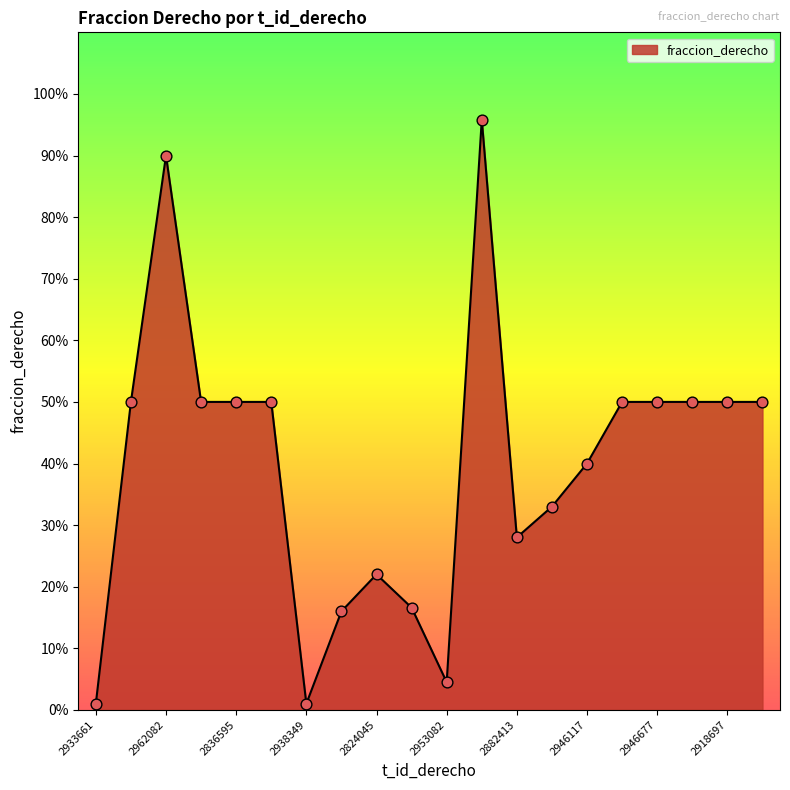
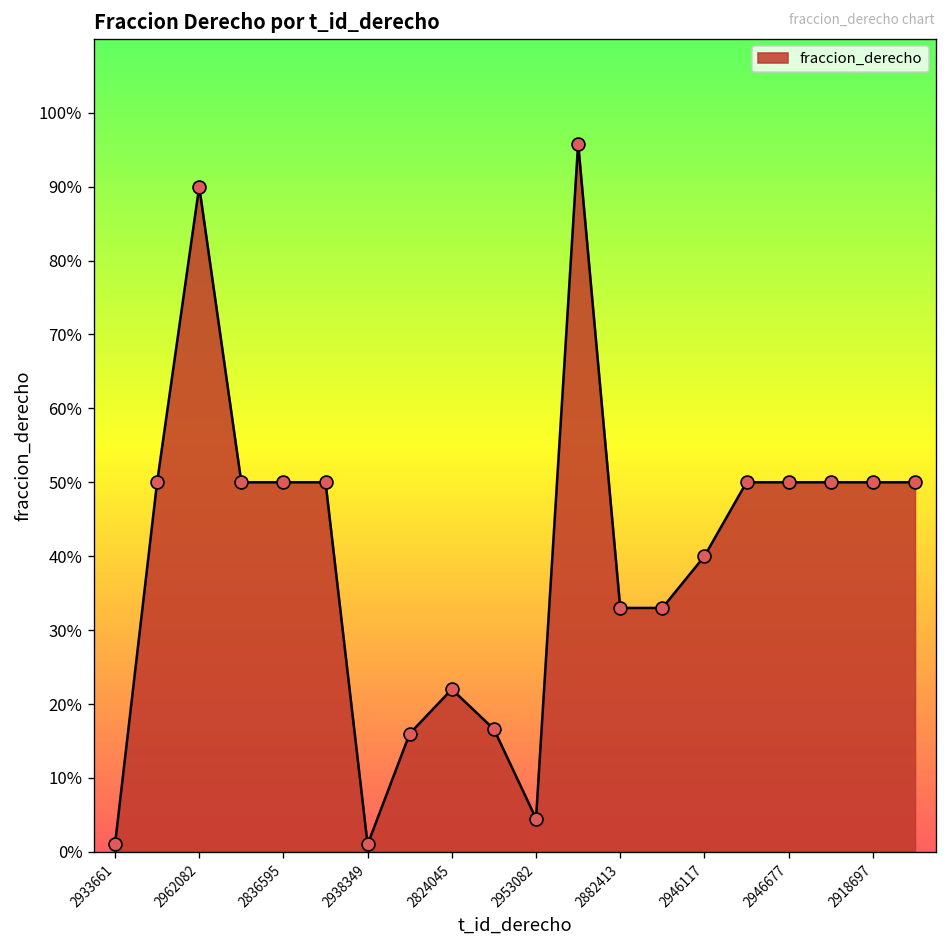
  {
    "2933661": "1%",
    "2962082": "90%",
    "2836595": "50%",
    "2938349": "1%",
    "2824045": "22%",
    "2953082": "5%",
-   "2882413": "28%",
+   "2882413": "33%",
    "2946117": "40%",
    "2946677": "50%",
    "2918697": "50%"
  }
